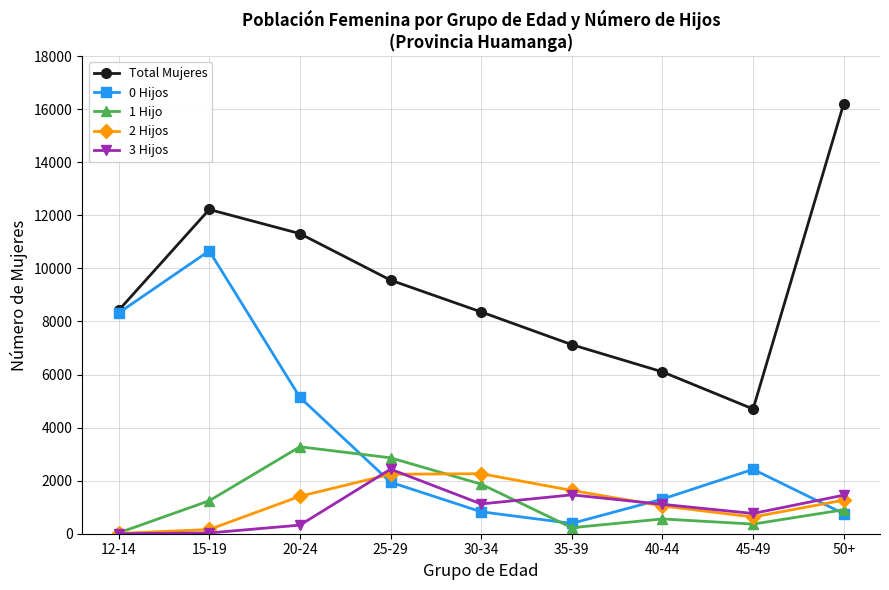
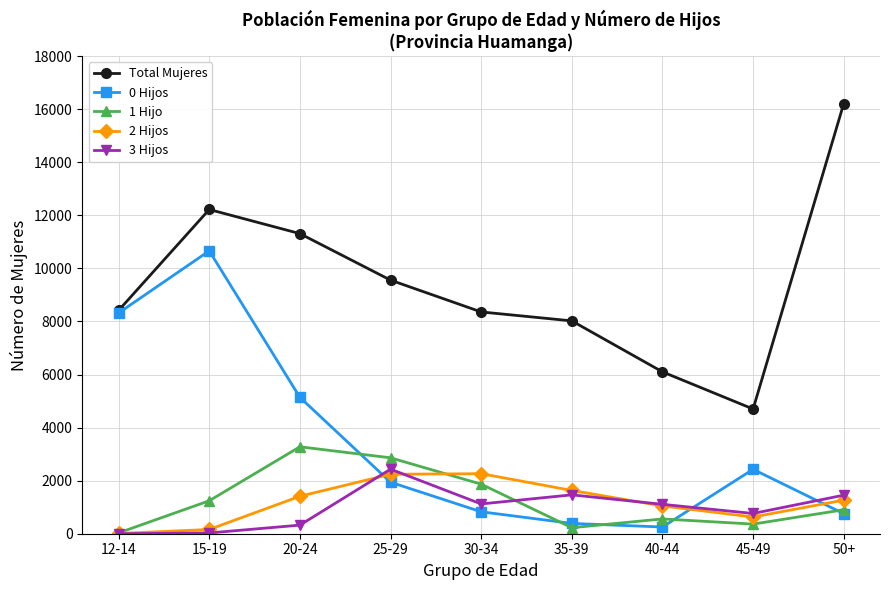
  {
    "Total Mujeres": {
      "12-14": 8400,
      "15-19": 12200,
      "20-24": 11300,
      "25-29": 9600,
      "30-34": 8400,
-     "35-39": 7100,
+     "35-39": 8000,
      "40-44": 6100,
      "45-49": 4700,
      "50+": 16200
    },
    "0 Hijos": {
      "12-14": 8300,
      "15-19": 10700,
      "20-24": 5100,
      "25-29": 1900,
      "30-34": 800,
      "35-39": 400,
-     "40-44": 1300,
+     "40-44": 300,
      "45-49": 2400,
      "50+": 800
    },
    "1 Hijo": {
      "15-19": 1200,
      "20-24": 3300,
      "25-29": 2900,
      "30-34": 1900,
      "35-39": 200,
      "40-44": 600,
      "45-49": 400,
      "50+": 900
    },
    "2 Hijos": {
      "15-19": 200,
      "20-24": 1400,
      "25-29": 2200,
      "30-34": 2300,
      "35-39": 1600,
      "45-49": 600,
      "50+": 1300
    },
    "3 Hijos": {
      "15-19": 0,
      "20-24": 300,
      "25-29": 2400,
      "30-34": 1100,
      "35-39": 1500,
      "45-49": 800,
      "50+": 1500
    }
  }
